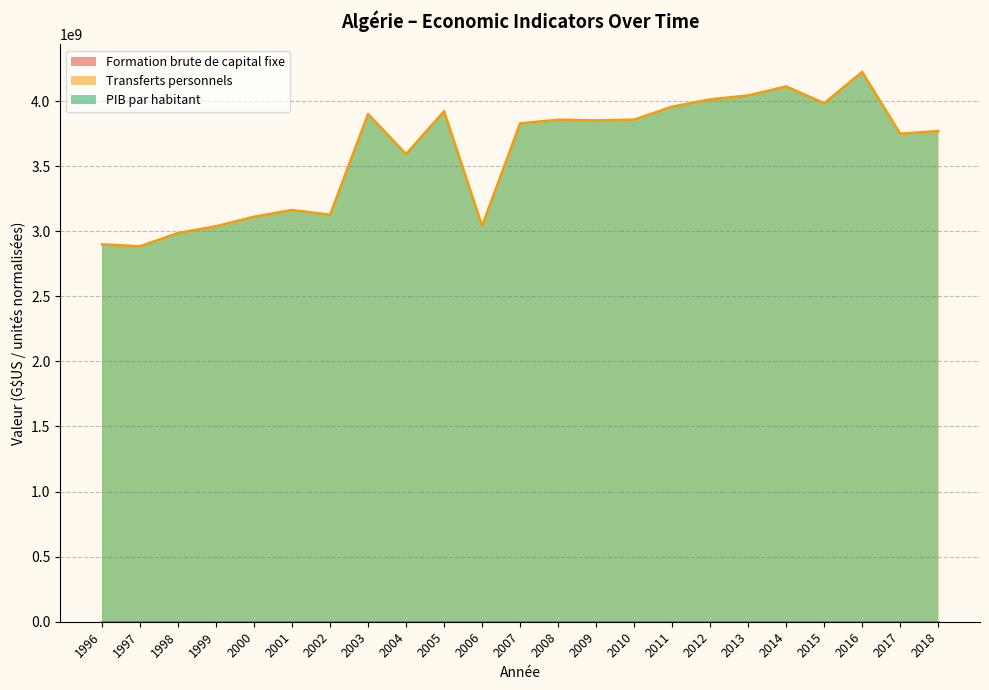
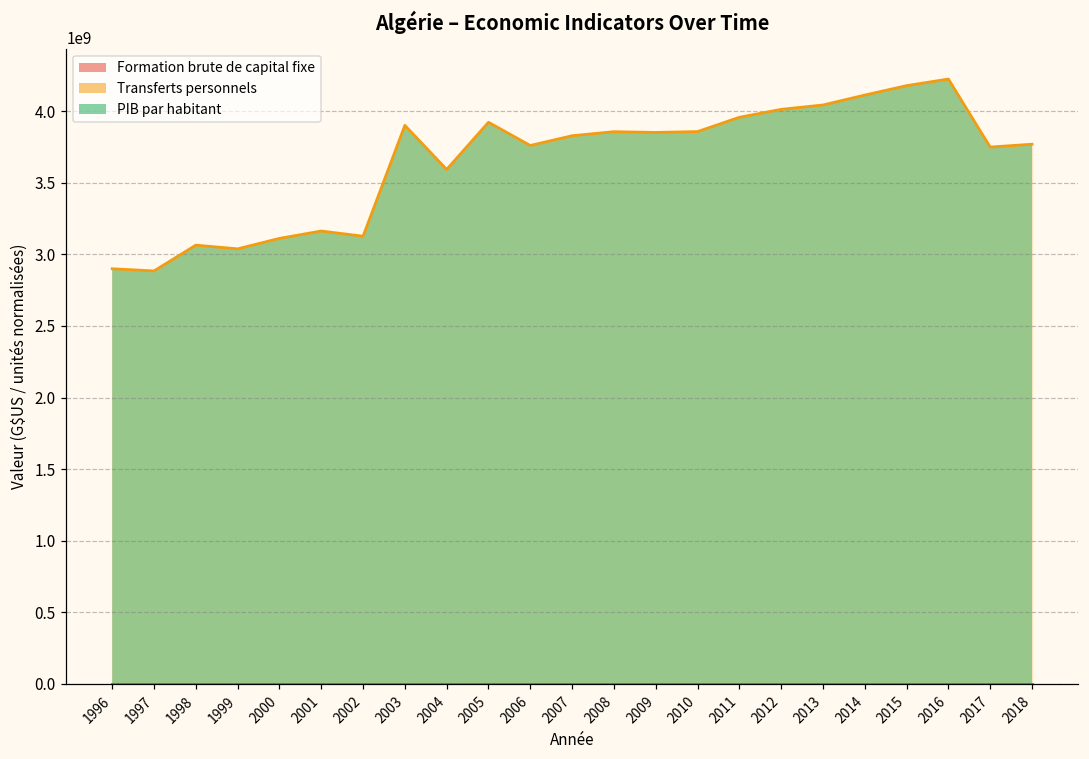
  {
    "Transferts personnels": {
      "1996": 0,
      "1997": 0,
      "1998": 0,
      "1999": 0,
      "2000": 0,
      "2001": 0,
      "2002": 0,
      "2003": 0,
      "2004": 0,
      "2005": 0,
      "2006": 0,
      "2007": 0,
      "2008": 0,
      "2009": 0,
      "2010": 0,
      "2011": 0,
      "2012": 0,
      "2013": 0,
      "2014": 0,
      "2015": 0,
      "2016": 0,
      "2017": 0,
      "2018": 0
    },
    "PIB par habitant": {
      "1996": 2900000000,
      "1997": 2880000000,
-     "1998": 2990000000,
+     "1998": 3060000000,
      "1999": 3040000000,
      "2000": 3110000000,
      "2001": 3160000000,
      "2002": 3130000000,
      "2003": 3900000000,
      "2004": 3590000000,
      "2005": 3920000000,
-     "2006": 3040000000,
+     "2006": 3760000000,
      "2007": 3830000000,
      "2008": 3860000000,
      "2009": 3850000000,
      "2010": 3860000000,
      "2011": 3960000000,
      "2012": 4010000000,
      "2013": 4040000000,
      "2014": 4110000000,
-     "2015": 3980000000,
+     "2015": 4180000000,
      "2016": 4220000000,
      "2017": 3750000000,
      "2018": 3770000000
    }
  }
